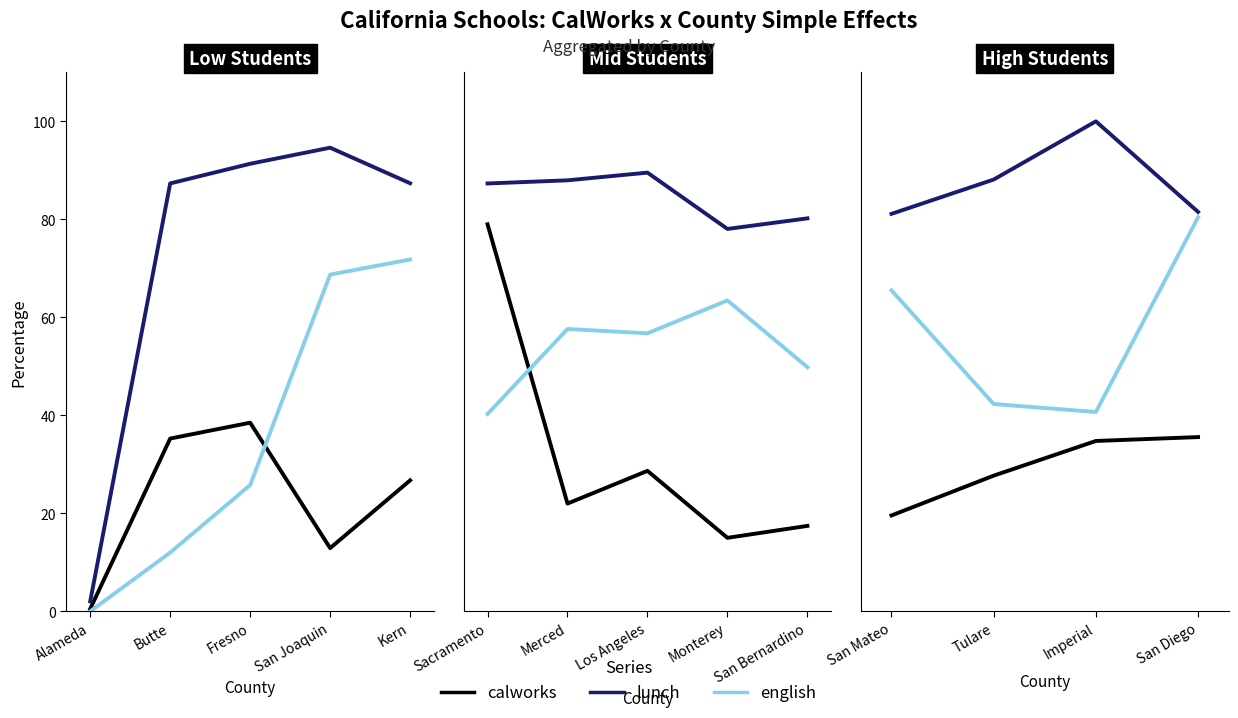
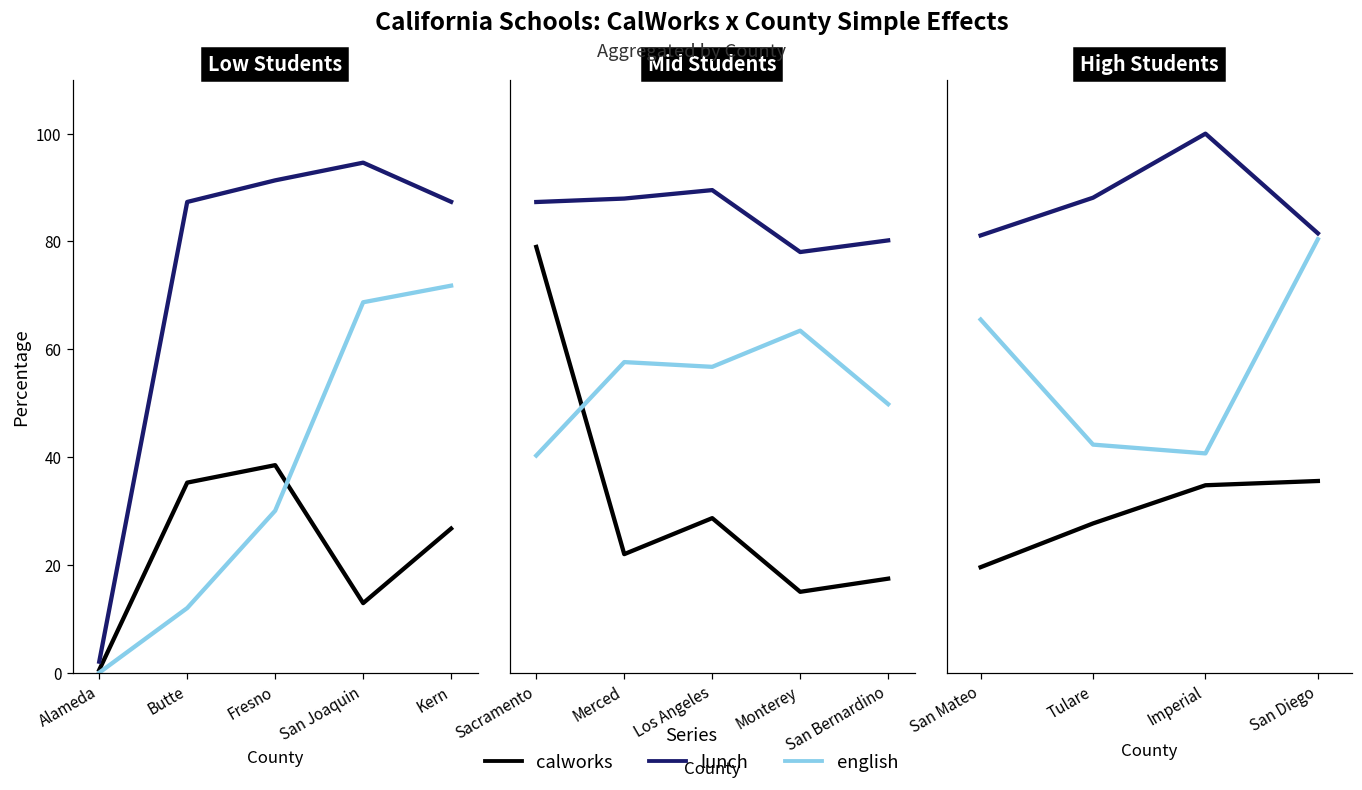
  {
    "Low Students": {
      "calworks": {
        "Butte": 35,
        "Fresno": 39,
        "San Joaquin": 13,
        "Kern": 27
      },
      "lunch": {
        "Alameda": 2,
        "Butte": 87,
        "Fresno": 91,
        "San Joaquin": 95,
        "Kern": 87
      },
      "english": {
        "Butte": 12,
-       "Fresno": 26,
+       "Fresno": 30,
        "San Joaquin": 69,
        "Kern": 72
      }
    }
  }
